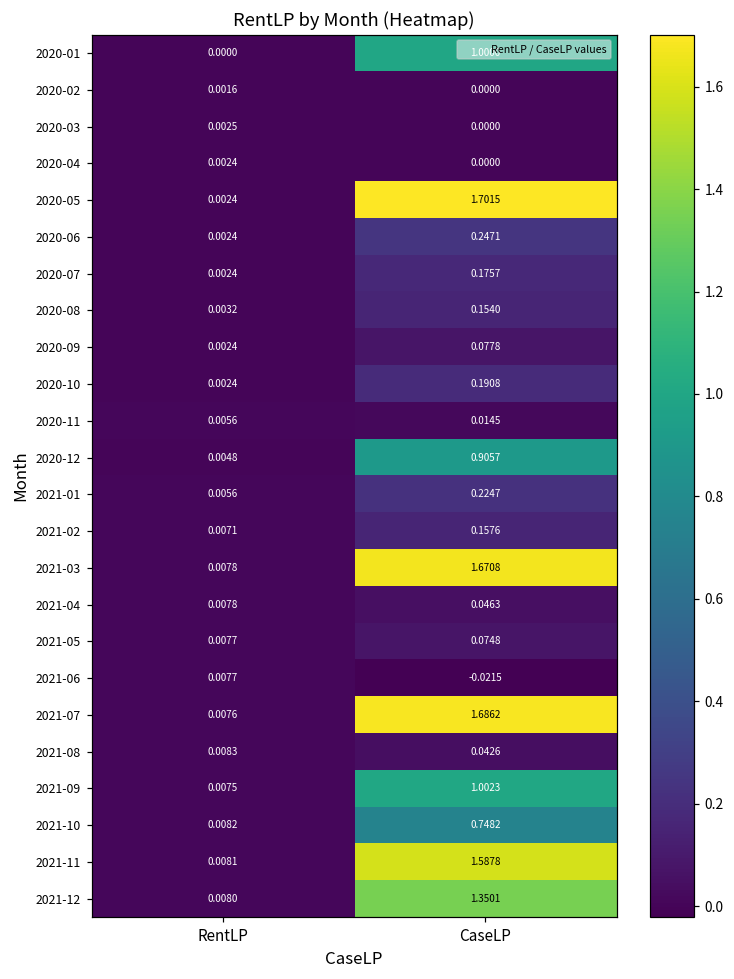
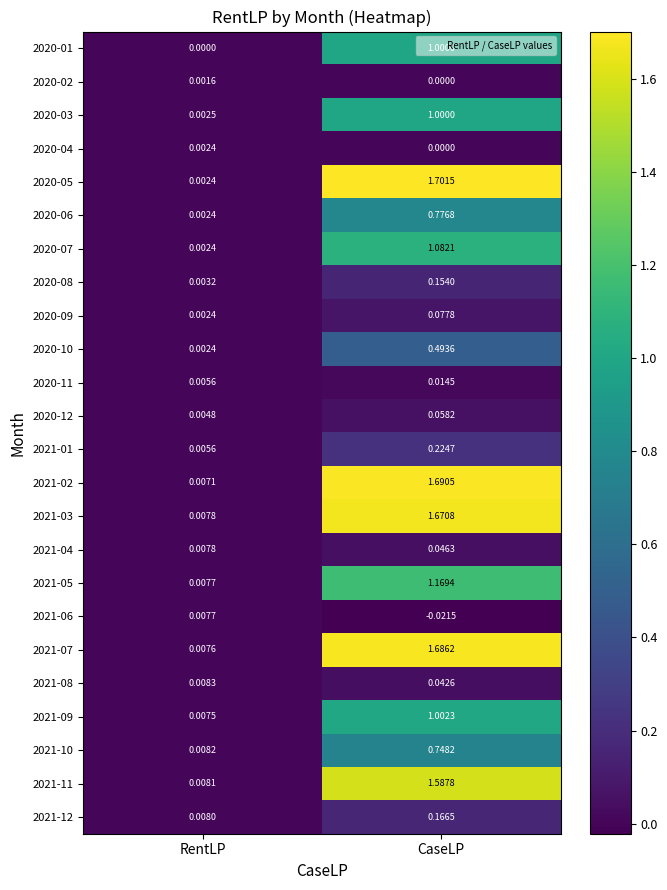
  {
    "2020-01": {
      "RentLP": 0.0000
    },
    "2020-02": {
      "RentLP": 0.0016,
      "CaseLP": 0.0000
    },
    "2020-03": {
      "RentLP": 0.0025,
-     "CaseLP": 0.0000
+     "CaseLP": 1.0000
    },
    "2020-04": {
      "RentLP": 0.0024,
      "CaseLP": 0.0000
    },
    "2020-05": {
      "RentLP": 0.0024,
      "CaseLP": 1.7015
    },
    "2020-06": {
      "RentLP": 0.0024,
-     "CaseLP": 0.2471
+     "CaseLP": 0.7768
    },
    "2020-07": {
      "RentLP": 0.0024,
-     "CaseLP": 0.1757
+     "CaseLP": 1.0821
    },
    "2020-08": {
      "RentLP": 0.0032,
      "CaseLP": 0.1540
    },
    "2020-09": {
      "RentLP": 0.0024,
      "CaseLP": 0.0778
    },
    "2020-10": {
      "RentLP": 0.0024,
-     "CaseLP": 0.1908
+     "CaseLP": 0.4936
    },
    "2020-11": {
      "RentLP": 0.0056,
      "CaseLP": 0.0145
    },
    "2020-12": {
      "RentLP": 0.0048,
-     "CaseLP": 0.9057
+     "CaseLP": 0.0582
    },
    "2021-01": {
      "RentLP": 0.0056,
      "CaseLP": 0.2247
    },
    "2021-02": {
      "RentLP": 0.0071,
-     "CaseLP": 0.1576
+     "CaseLP": 1.6905
    },
    "2021-03": {
      "RentLP": 0.0078,
      "CaseLP": 1.6708
    },
    "2021-04": {
      "RentLP": 0.0078,
      "CaseLP": 0.0463
    },
    "2021-05": {
      "RentLP": 0.0077,
-     "CaseLP": 0.0748
+     "CaseLP": 1.1694
    },
    "2021-06": {
      "RentLP": 0.0077,
      "CaseLP": -0.0215
    },
    "2021-07": {
      "RentLP": 0.0076,
      "CaseLP": 1.6862
    },
    "2021-08": {
      "RentLP": 0.0083,
      "CaseLP": 0.0426
    },
    "2021-09": {
      "RentLP": 0.0075,
      "CaseLP": 1.0023
    },
    "2021-10": {
      "RentLP": 0.0082,
      "CaseLP": 0.7482
    },
    "2021-11": {
      "RentLP": 0.0081,
      "CaseLP": 1.5878
    },
    "2021-12": {
      "RentLP": 0.0080,
-     "CaseLP": 1.3501
+     "CaseLP": 0.1665
    }
  }
